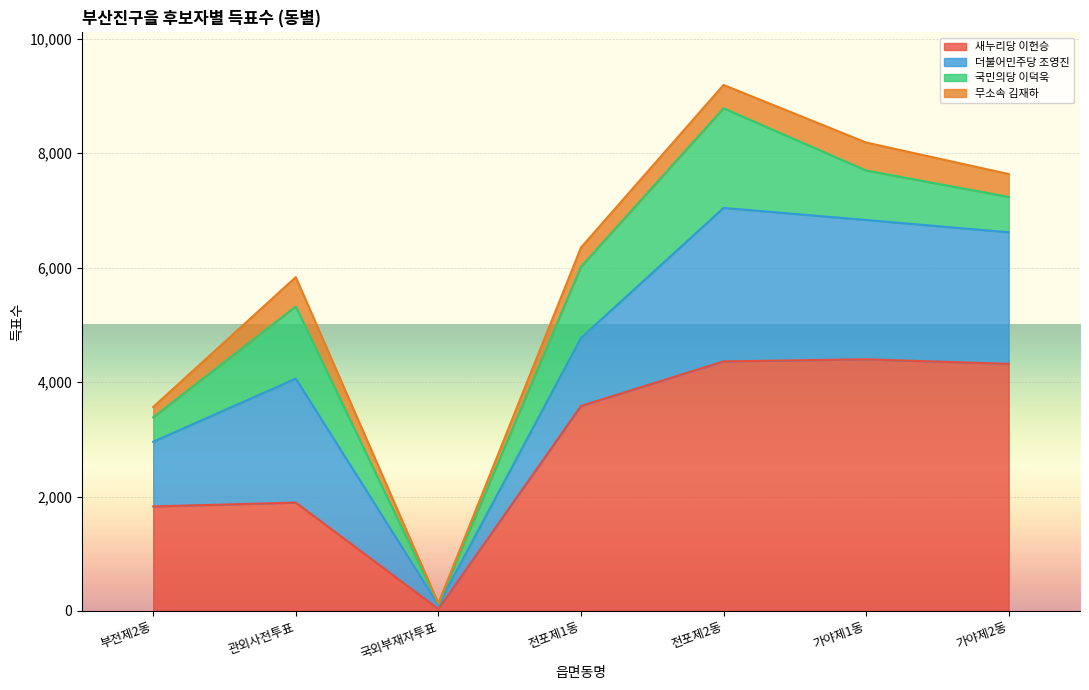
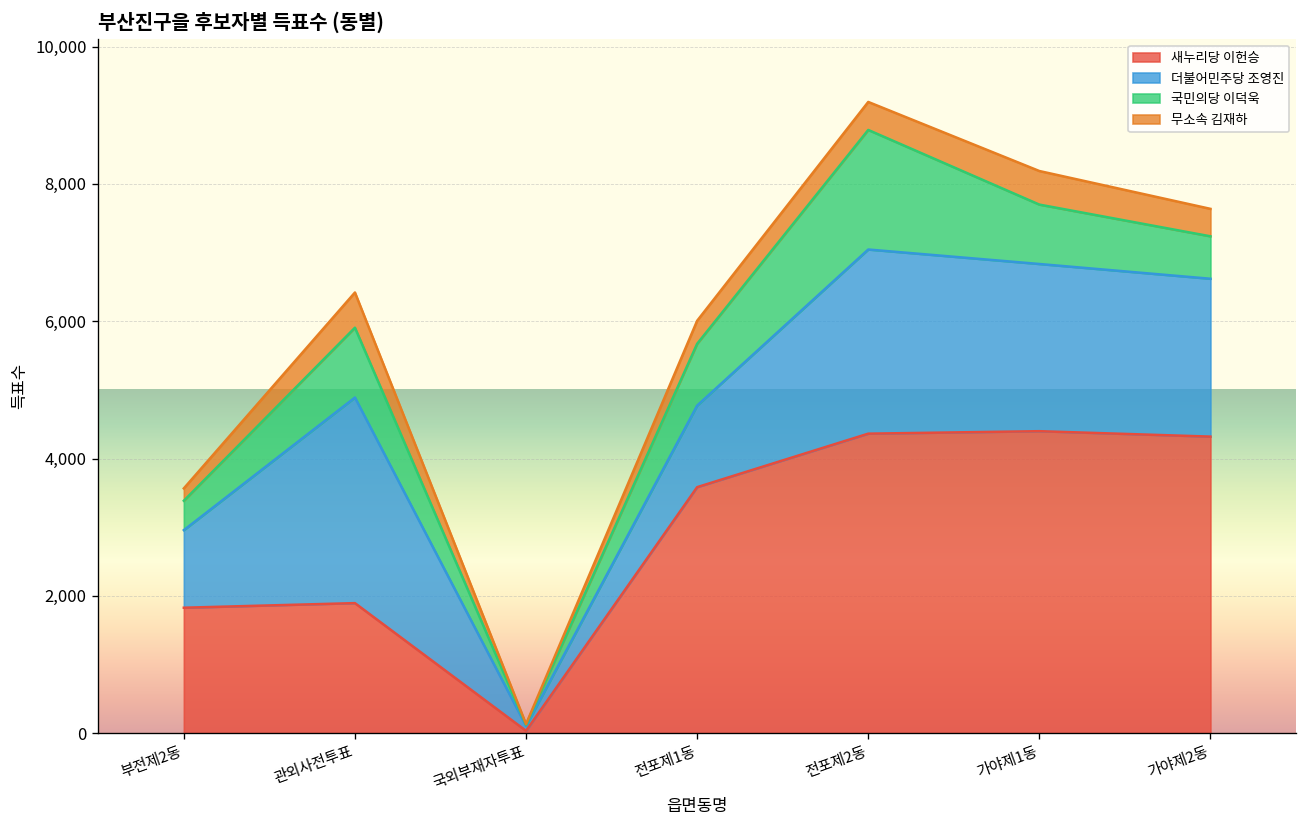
  {
    "더불어민주당 조영진": {
      "부전제2동": "1,100",
-     "관외사전투표": "2,200",
+     "관외사전투표": "3,000",
      "전포제1동": "1,200",
      "전포제2동": "2,700",
      "가야제1동": "2,400",
      "가야제2동": "2,300"
    },
    "국민의당 이덕욱": {
      "부전제2동": "400",
-     "관외사전투표": "1,300",
-     "전포제1동": "1,200",
+     "관외사전투표": "1,000",
+     "전포제1동": "900",
      "전포제2동": "1,700",
      "가야제1동": "900",
      "가야제2동": "600"
    }
  }
